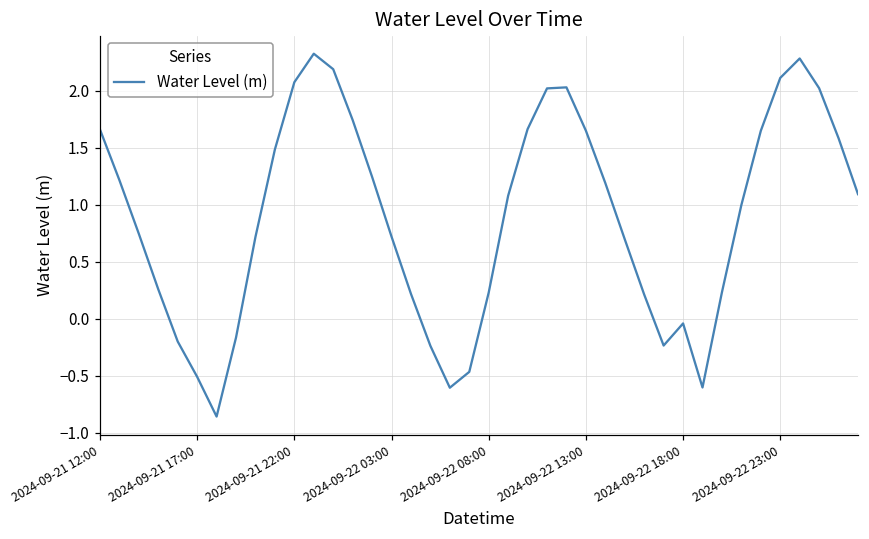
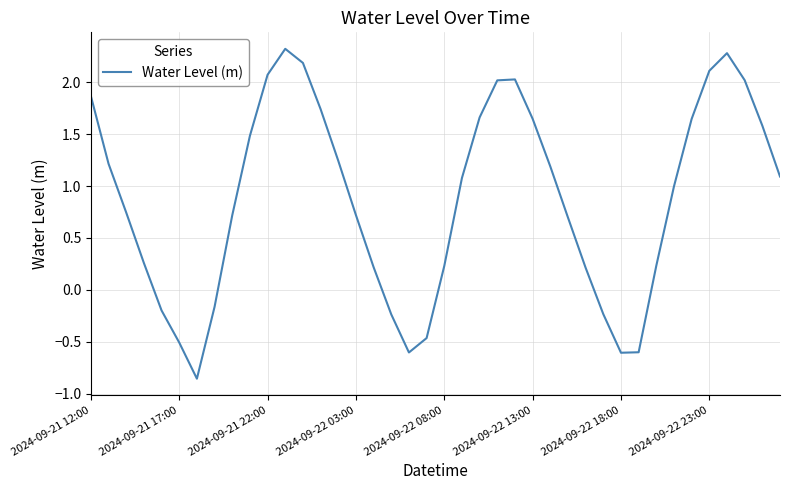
  {
-   "2024-09-21 12:00": 1.66,
+   "2024-09-21 12:00": 1.87,
    "2024-09-21 17:00": -0.51,
    "2024-09-21 22:00": 2.07,
    "2024-09-22 03:00": 0.72,
    "2024-09-22 08:00": 0.23,
    "2024-09-22 13:00": 1.65,
-   "2024-09-22 18:00": -0.04,
+   "2024-09-22 18:00": -0.61,
    "2024-09-22 23:00": 2.11
  }
